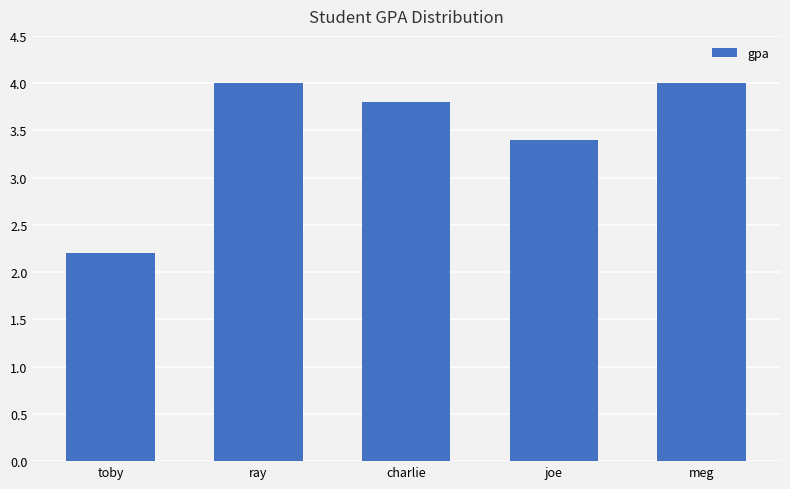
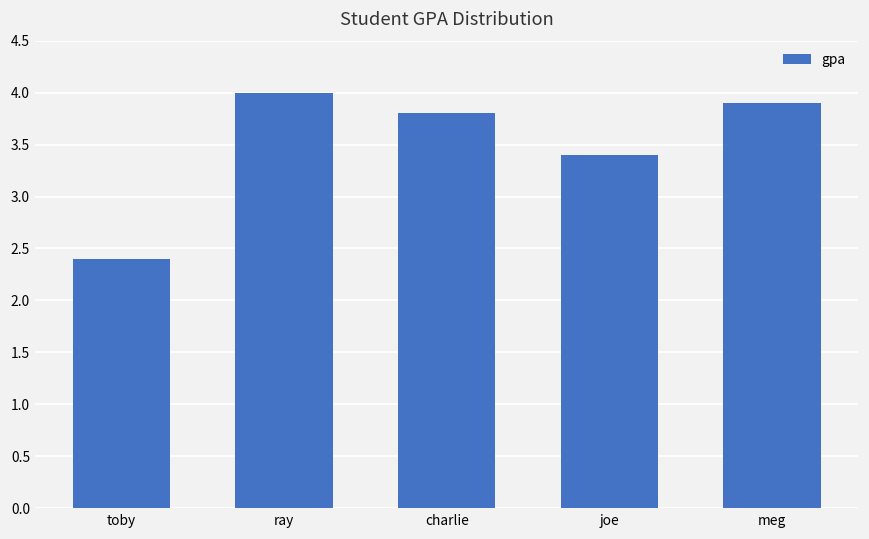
  {
-   "toby": 2.2,
+   "toby": 2.4,
    "ray": 4.0,
    "charlie": 3.8,
    "joe": 3.4,
-   "meg": 4.0
+   "meg": 3.9
  }
